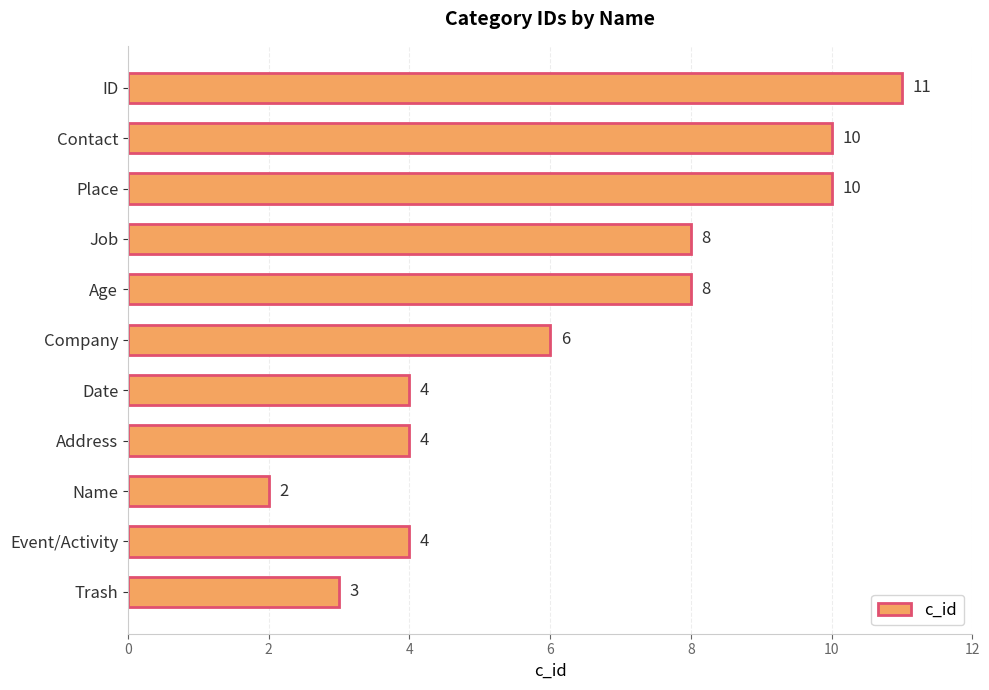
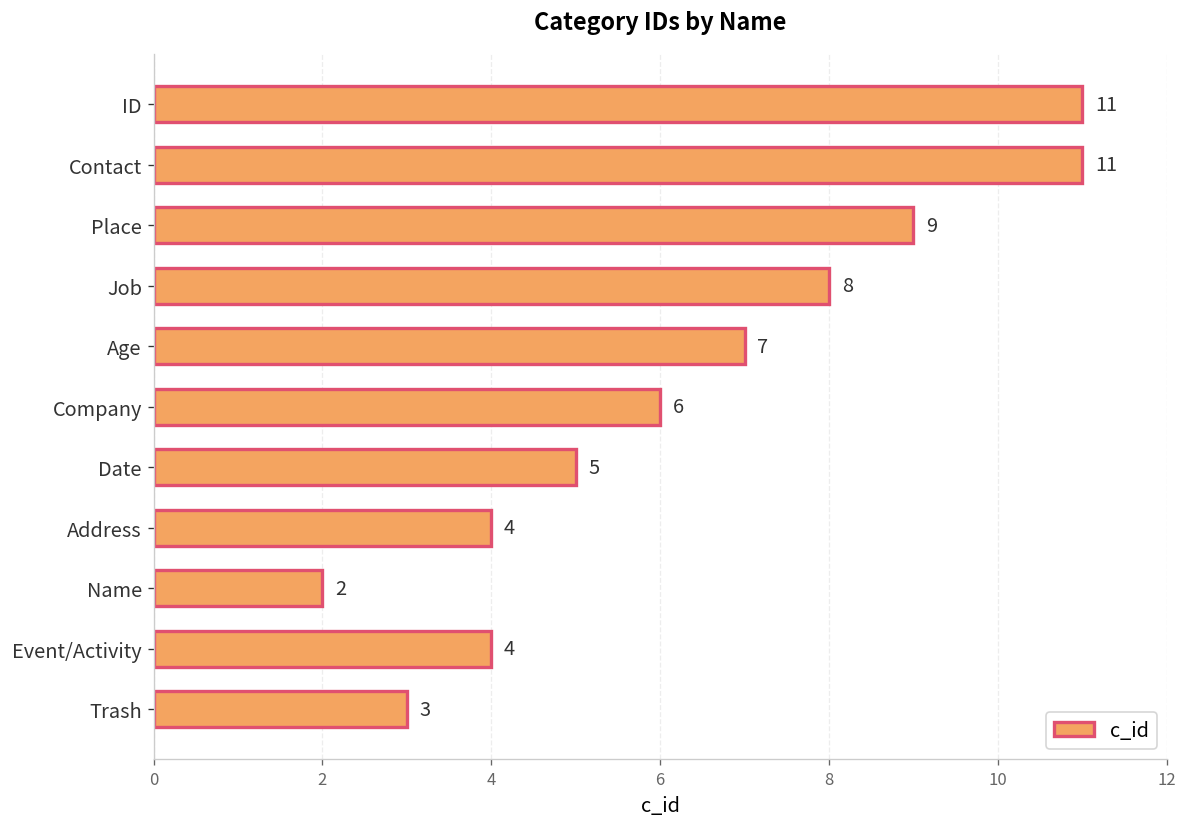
  {
    "ID": 11,
-   "Contact": 10,
-   "Place": 10,
+   "Contact": 11,
+   "Place": 9,
    "Job": 8,
-   "Age": 8,
+   "Age": 7,
    "Company": 6,
-   "Date": 4,
+   "Date": 5,
    "Address": 4,
    "Name": 2,
    "Event/Activity": 4,
    "Trash": 3
  }
